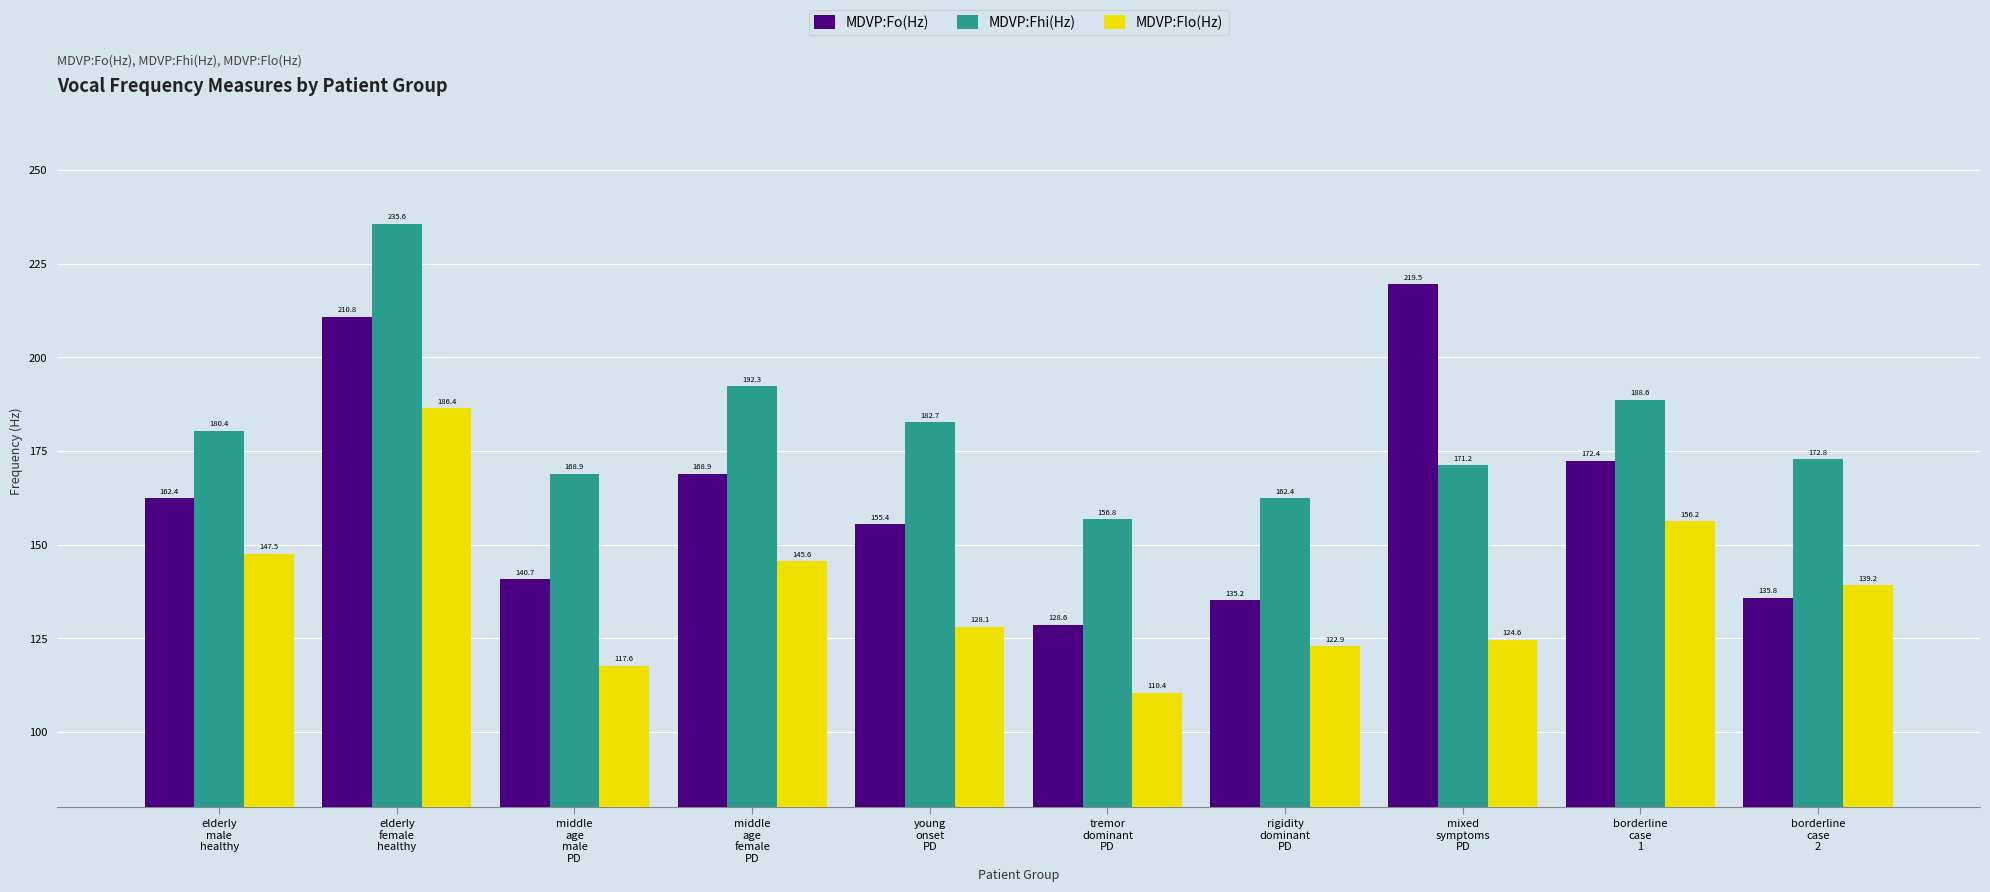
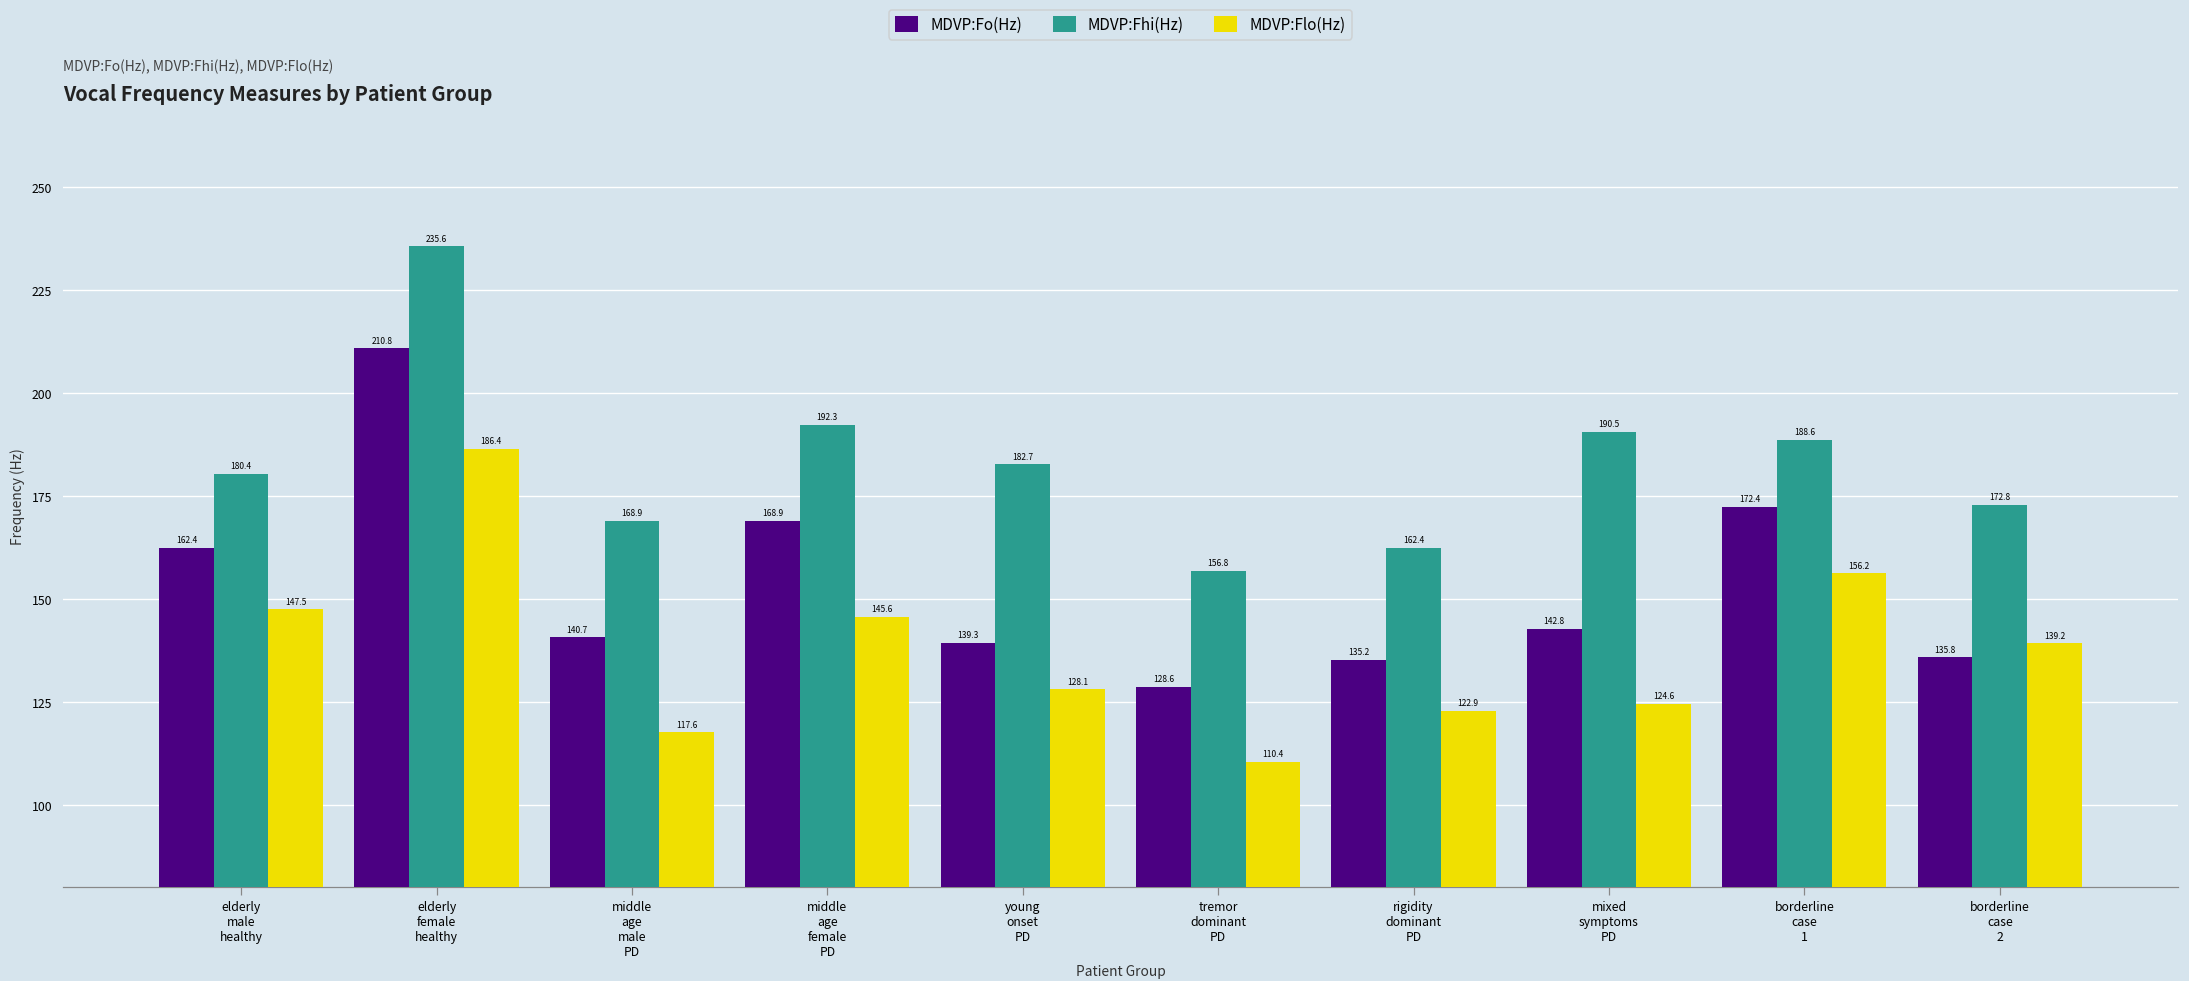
  {
    "MDVP:Fo(Hz)": {
      "elderly male healthy": 162.4,
      "elderly female healthy": 210.8,
      "middle age male PD": 140.7,
      "middle age female PD": 168.9,
-     "young onset PD": 155.4,
+     "young onset PD": 139.3,
      "tremor dominant PD": 128.6,
      "rigidity dominant PD": 135.2,
-     "mixed symptoms PD": 219.5,
+     "mixed symptoms PD": 142.8,
      "borderline case 1": 172.4,
      "borderline case 2": 135.8
    },
    "MDVP:Fhi(Hz)": {
      "elderly male healthy": 180.4,
      "elderly female healthy": 235.6,
      "middle age male PD": 168.9,
      "middle age female PD": 192.3,
      "young onset PD": 182.7,
      "tremor dominant PD": 156.8,
      "rigidity dominant PD": 162.4,
-     "mixed symptoms PD": 171.2,
+     "mixed symptoms PD": 190.5,
      "borderline case 1": 188.6,
      "borderline case 2": 172.8
    },
    "MDVP:Flo(Hz)": {
      "elderly male healthy": 147.5,
      "elderly female healthy": 186.4,
      "middle age male PD": 117.6,
      "middle age female PD": 145.6,
      "young onset PD": 128.1,
      "tremor dominant PD": 110.4,
      "rigidity dominant PD": 122.9,
      "mixed symptoms PD": 124.6,
      "borderline case 1": 156.2,
      "borderline case 2": 139.2
    }
  }
